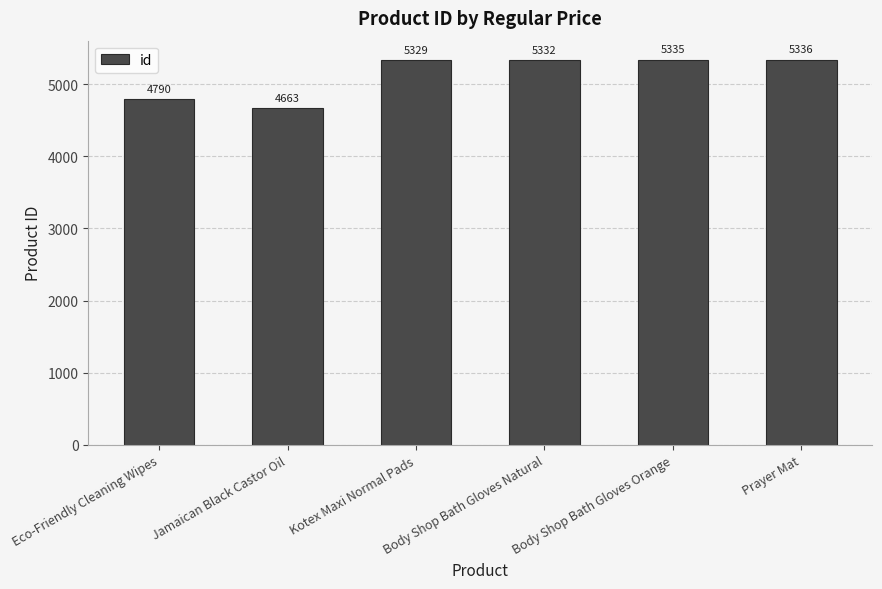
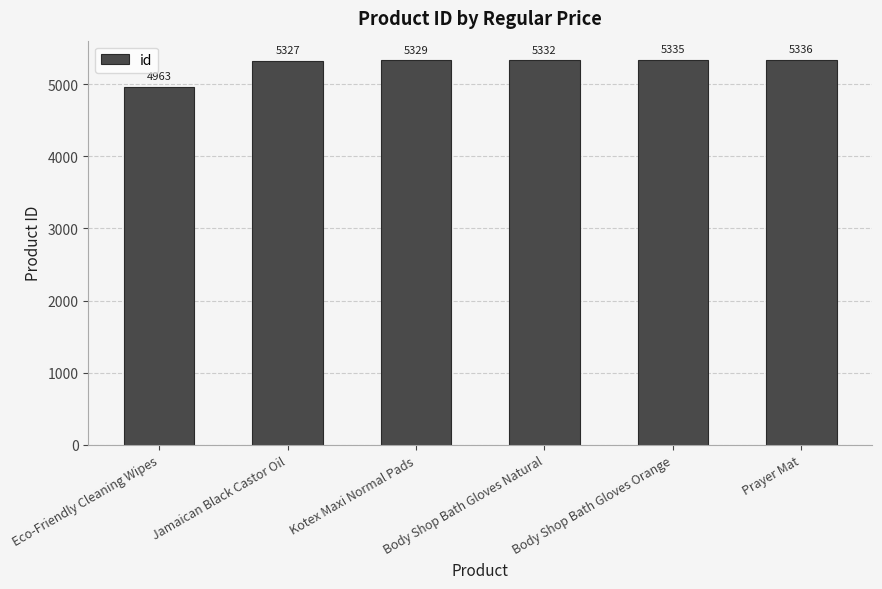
  {
-   "Eco-Friendly Cleaning Wipes": 4790,
-   "Jamaican Black Castor Oil": 4663,
+   "Eco-Friendly Cleaning Wipes": 4963,
+   "Jamaican Black Castor Oil": 5327,
    "Kotex Maxi Normal Pads": 5329,
    "Body Shop Bath Gloves Natural": 5332,
    "Body Shop Bath Gloves Orange": 5335,
    "Prayer Mat": 5336
  }
